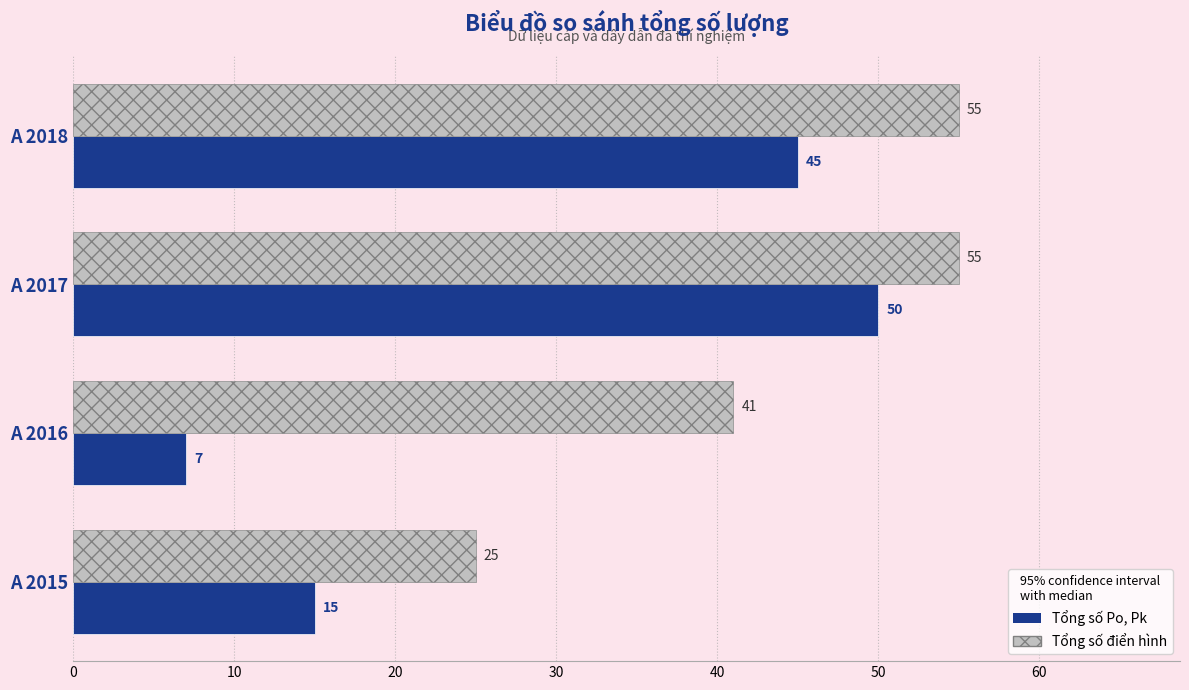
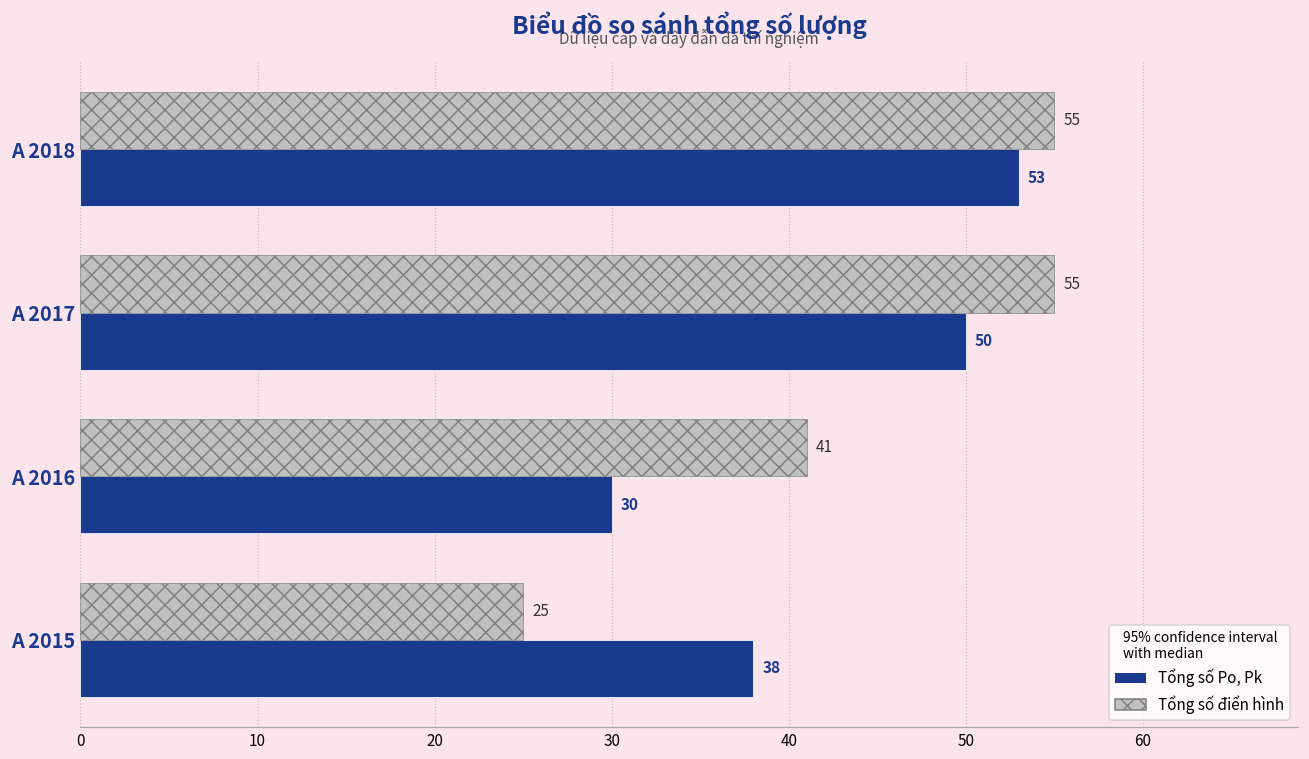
  {
    "Tổng số Po, Pk": {
-     "A 2018": 45,
+     "A 2018": 53,
      "A 2017": 50,
-     "A 2016": 7,
-     "A 2015": 15
+     "A 2016": 30,
+     "A 2015": 38
    },
    "Tổng số điển hình": {
      "A 2018": 55,
      "A 2017": 55,
      "A 2016": 41,
      "A 2015": 25
    }
  }
